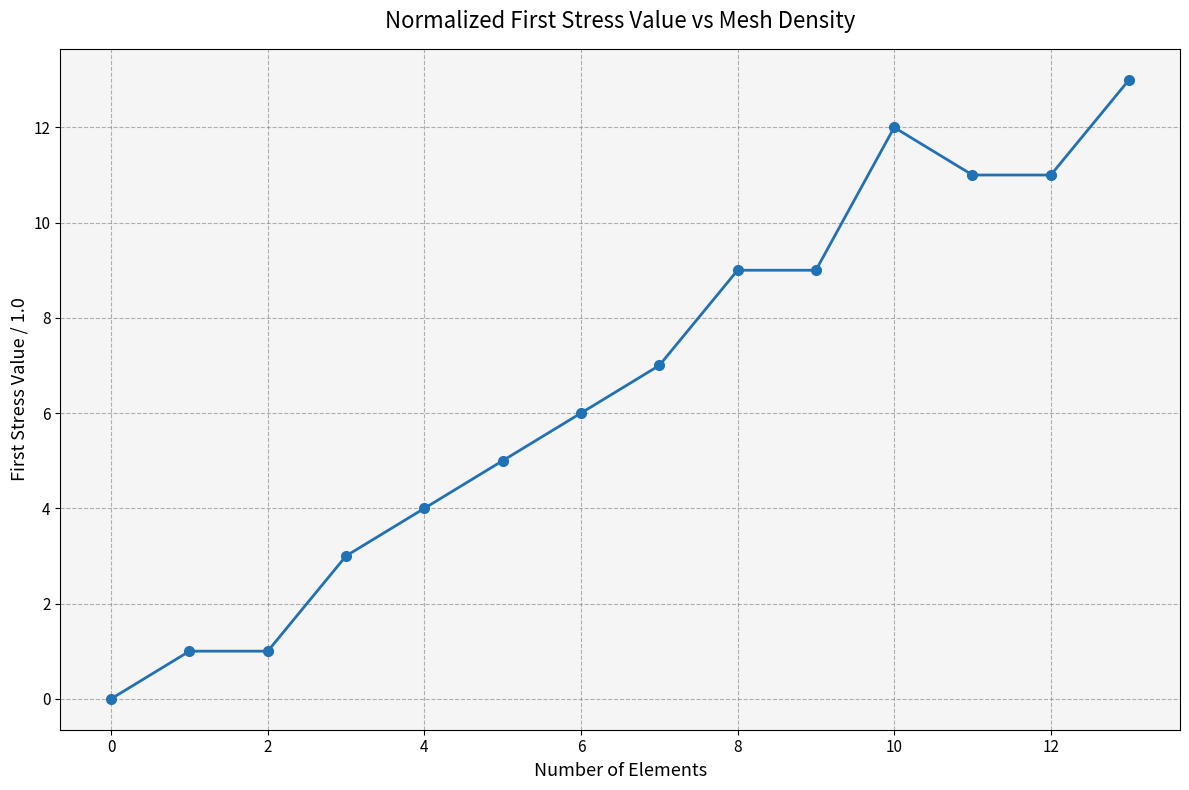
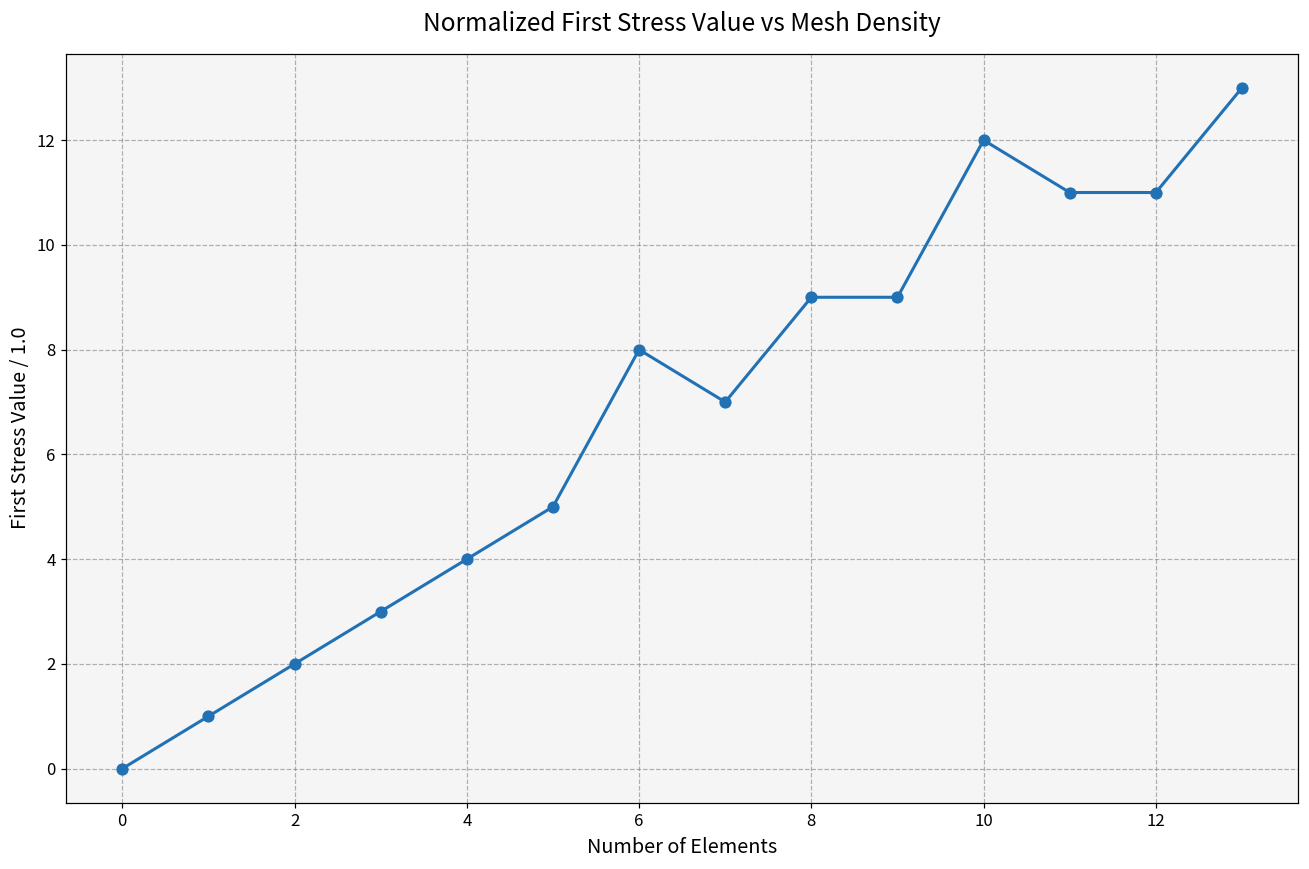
  {
    "0": 0,
-   "2": 1,
+   "2": 2,
    "4": 4,
-   "6": 6,
+   "6": 8,
    "8": 9,
    "10": 12,
    "12": 11
  }
